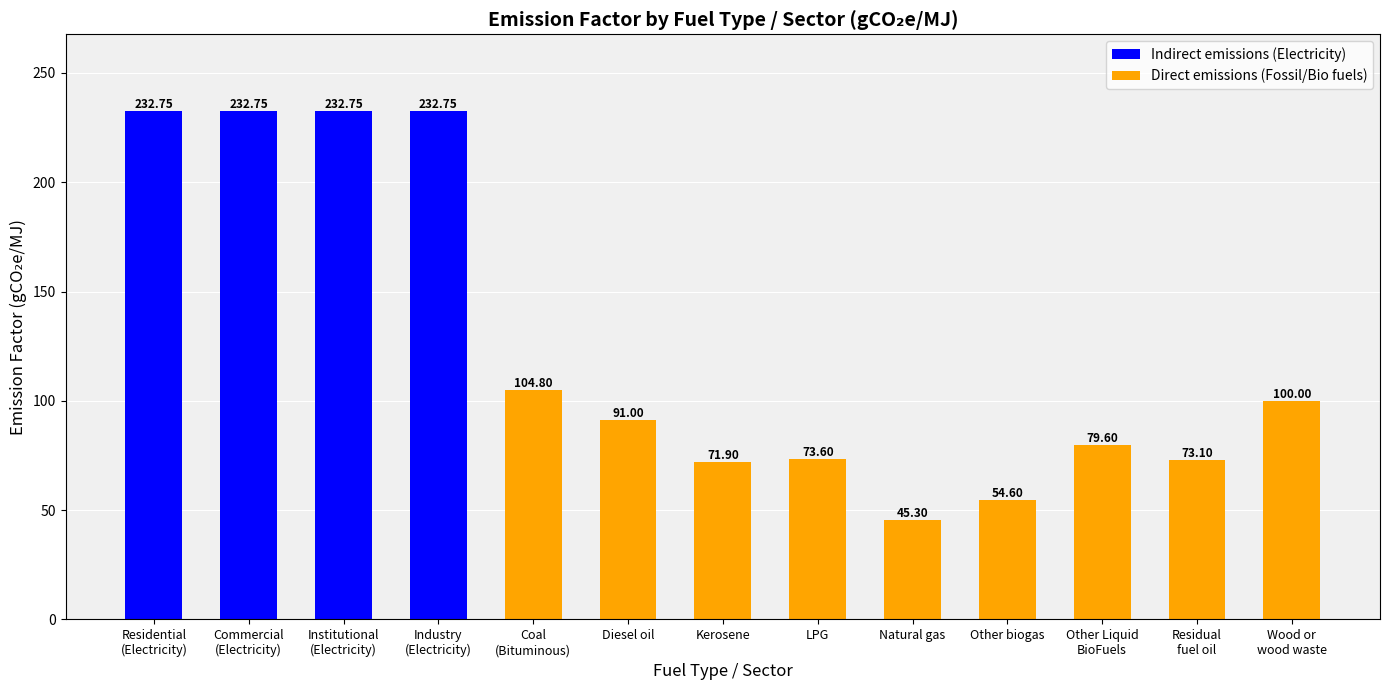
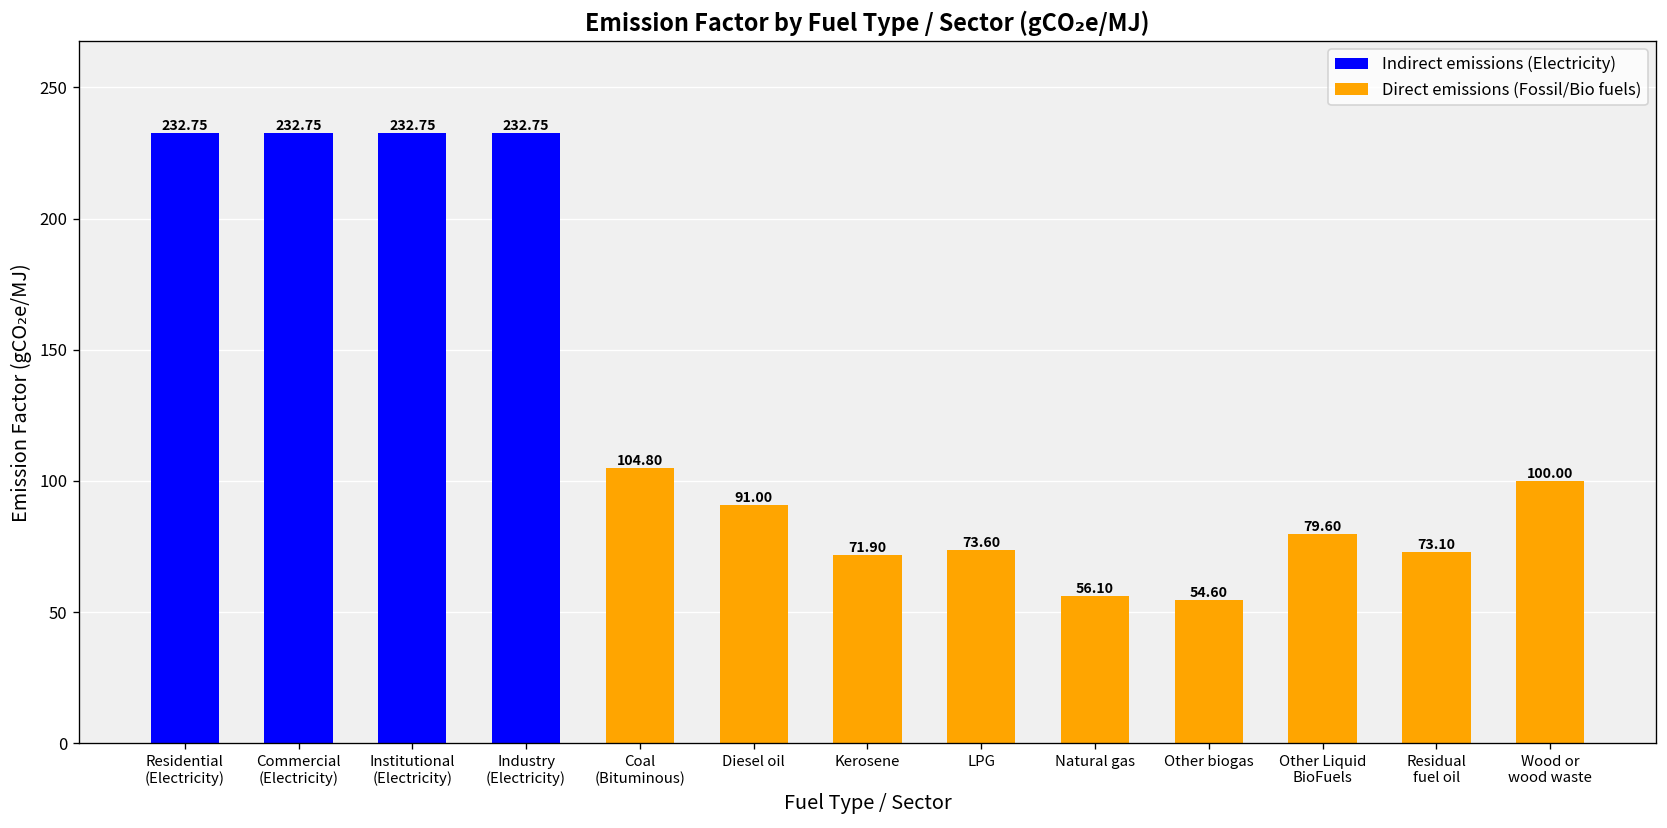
  {
    "Indirect emissions (Electricity)": {
      "Residential (Electricity)": 232.75,
      "Commercial (Electricity)": 232.75,
      "Institutional (Electricity)": 232.75,
      "Industry (Electricity)": 232.75
    },
    "Direct emissions (Fossil/Bio fuels)": {
      "Coal (Bituminous)": 104.80,
      "Diesel oil": 91.00,
      "Kerosene": 71.90,
      "LPG": 73.60,
-     "Natural gas": 45.30,
+     "Natural gas": 56.10,
      "Other biogas": 54.60,
      "Other Liquid BioFuels": 79.60,
      "Residual fuel oil": 73.10,
      "Wood or wood waste": 100.00
    }
  }
